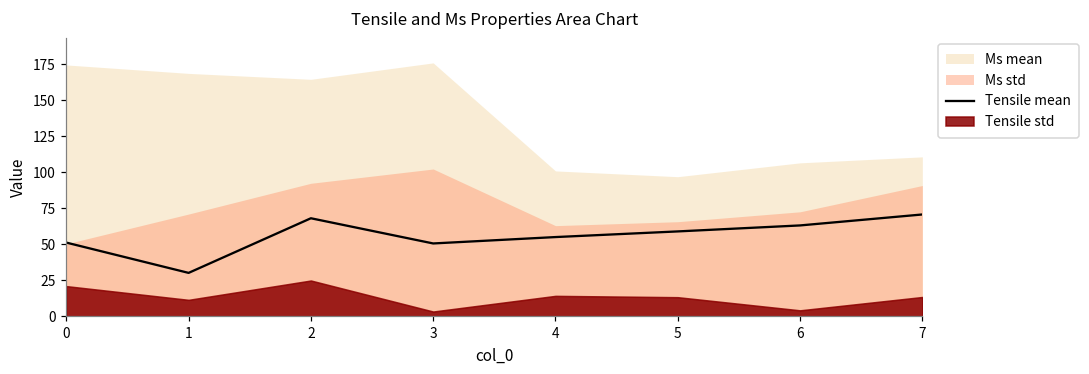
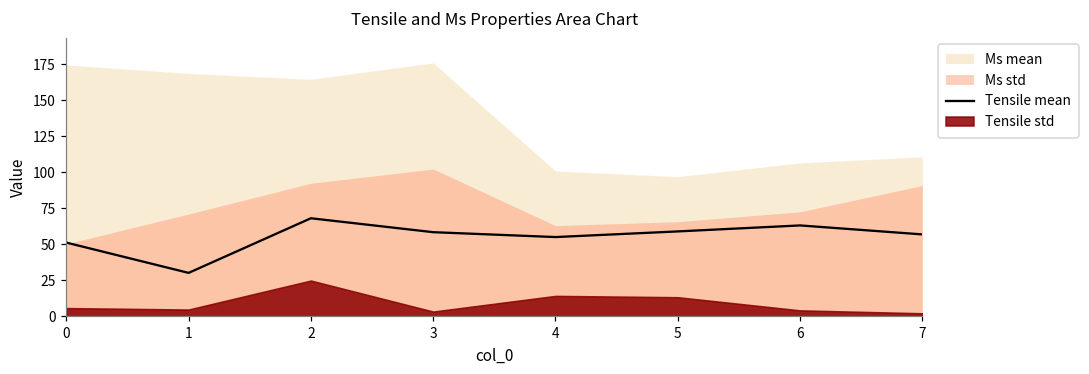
  {
    "Tensile mean": {
      "1": 30,
      "2": 68,
-     "3": 51,
+     "3": 59,
      "4": 55,
      "5": 59,
      "6": 63,
-     "7": 71
+     "7": 57
    },
    "Tensile std": {
-     "0": 21,
-     "1": 12,
+     "0": 6,
+     "1": 5,
      "2": 25,
      "3": 3,
      "4": 14,
      "5": 13,
      "6": 4,
-     "7": 14
+     "7": 2
    }
  }
